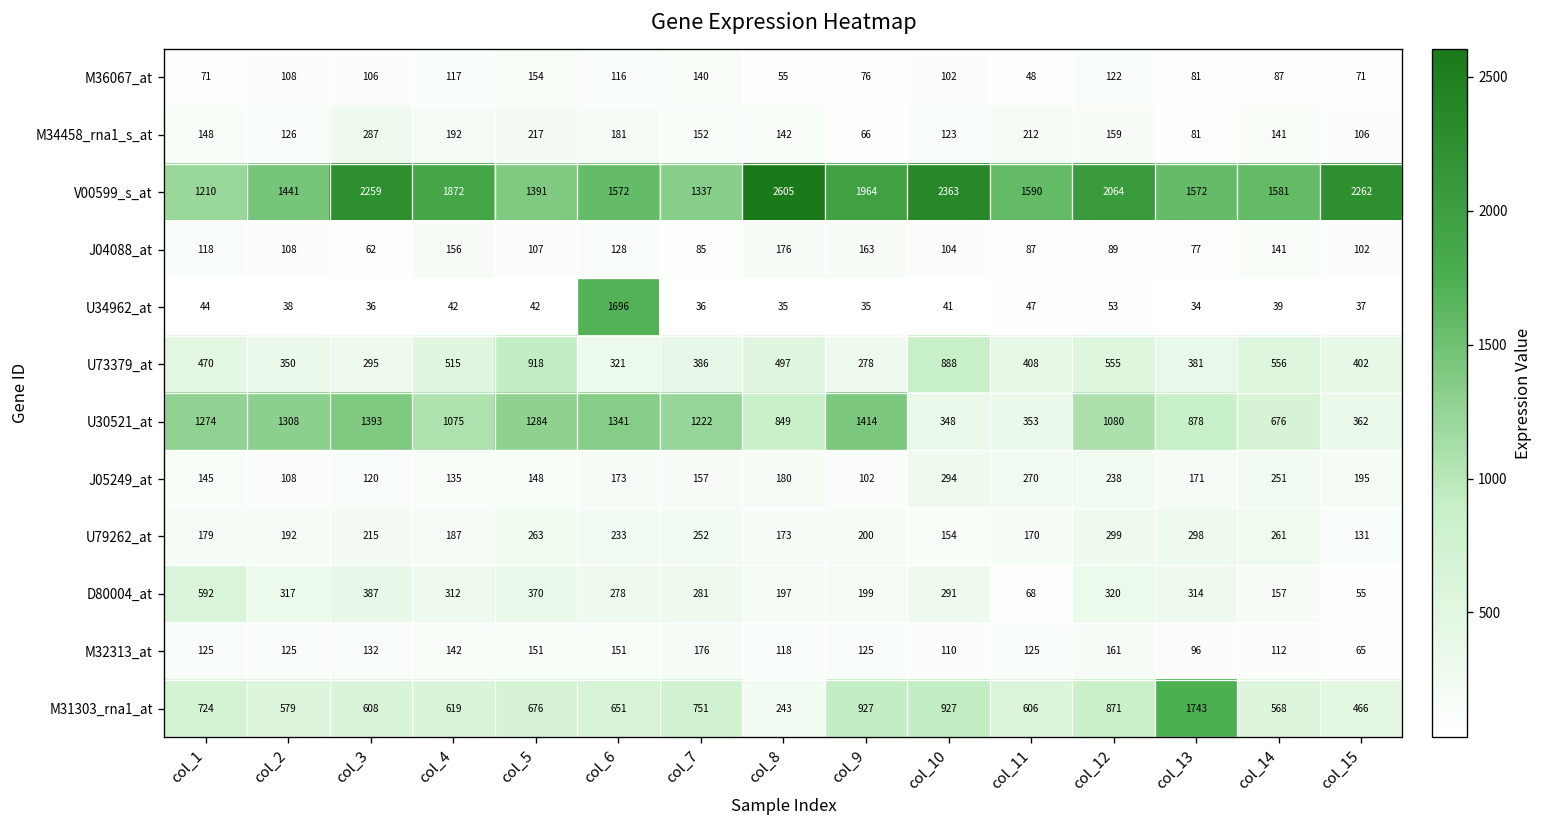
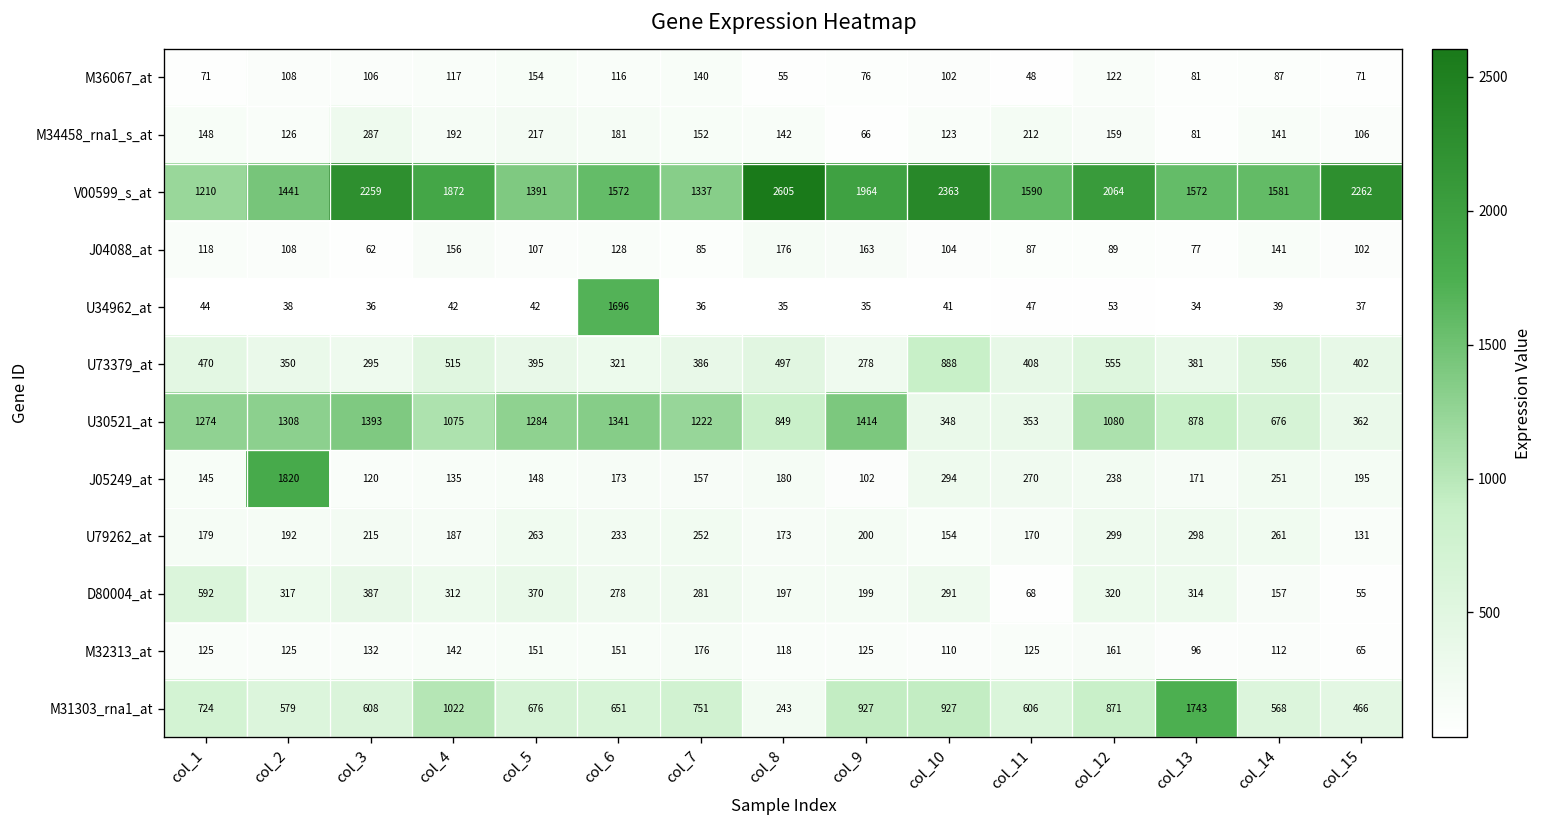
  {
    "M36067_at": {
      "col_1": 71,
      "col_2": 108,
      "col_3": 106,
      "col_4": 117,
      "col_5": 154,
      "col_6": 116,
      "col_7": 140,
      "col_8": 55,
      "col_9": 76,
      "col_10": 102,
      "col_11": 48,
      "col_12": 122,
      "col_13": 81,
      "col_14": 87,
      "col_15": 71
    },
    "M34458_rna1_s_at": {
      "col_1": 148,
      "col_2": 126,
      "col_3": 287,
      "col_4": 192,
      "col_5": 217,
      "col_6": 181,
      "col_7": 152,
      "col_8": 142,
      "col_9": 66,
      "col_10": 123,
      "col_11": 212,
      "col_12": 159,
      "col_13": 81,
      "col_14": 141,
      "col_15": 106
    },
    "V00599_s_at": {
      "col_1": 1210,
      "col_2": 1441,
      "col_3": 2259,
      "col_4": 1872,
      "col_5": 1391,
      "col_6": 1572,
      "col_7": 1337,
      "col_8": 2605,
      "col_9": 1964,
      "col_10": 2363,
      "col_11": 1590,
      "col_12": 2064,
      "col_13": 1572,
      "col_14": 1581,
      "col_15": 2262
    },
    "J04088_at": {
      "col_1": 118,
      "col_2": 108,
      "col_3": 62,
      "col_4": 156,
      "col_5": 107,
      "col_6": 128,
      "col_7": 85,
      "col_8": 176,
      "col_9": 163,
      "col_10": 104,
      "col_11": 87,
      "col_12": 89,
      "col_13": 77,
      "col_14": 141,
      "col_15": 102
    },
    "U34962_at": {
      "col_1": 44,
      "col_2": 38,
      "col_3": 36,
      "col_4": 42,
      "col_5": 42,
      "col_6": 1696,
      "col_7": 36,
      "col_8": 35,
      "col_9": 35,
      "col_10": 41,
      "col_11": 47,
      "col_12": 53,
      "col_13": 34,
      "col_14": 39,
      "col_15": 37
    },
    "U73379_at": {
      "col_1": 470,
      "col_2": 350,
      "col_3": 295,
      "col_4": 515,
-     "col_5": 918,
+     "col_5": 395,
      "col_6": 321,
      "col_7": 386,
      "col_8": 497,
      "col_9": 278,
      "col_10": 888,
      "col_11": 408,
      "col_12": 555,
      "col_13": 381,
      "col_14": 556,
      "col_15": 402
    },
    "U30521_at": {
      "col_1": 1274,
      "col_2": 1308,
      "col_3": 1393,
      "col_4": 1075,
      "col_5": 1284,
      "col_6": 1341,
      "col_7": 1222,
      "col_8": 849,
      "col_9": 1414,
      "col_10": 348,
      "col_11": 353,
      "col_12": 1080,
      "col_13": 878,
      "col_14": 676,
      "col_15": 362
    },
    "J05249_at": {
      "col_1": 145,
-     "col_2": 108,
+     "col_2": 1820,
      "col_3": 120,
      "col_4": 135,
      "col_5": 148,
      "col_6": 173,
      "col_7": 157,
      "col_8": 180,
      "col_9": 102,
      "col_10": 294,
      "col_11": 270,
      "col_12": 238,
      "col_13": 171,
      "col_14": 251,
      "col_15": 195
    },
    "U79262_at": {
      "col_1": 179,
      "col_2": 192,
      "col_3": 215,
      "col_4": 187,
      "col_5": 263,
      "col_6": 233,
      "col_7": 252,
      "col_8": 173,
      "col_9": 200,
      "col_10": 154,
      "col_11": 170,
      "col_12": 299,
      "col_13": 298,
      "col_14": 261,
      "col_15": 131
    },
    "D80004_at": {
      "col_1": 592,
      "col_2": 317,
      "col_3": 387,
      "col_4": 312,
      "col_5": 370,
      "col_6": 278,
      "col_7": 281,
      "col_8": 197,
      "col_9": 199,
      "col_10": 291,
      "col_11": 68,
      "col_12": 320,
      "col_13": 314,
      "col_14": 157,
      "col_15": 55
    },
    "M32313_at": {
      "col_1": 125,
      "col_2": 125,
      "col_3": 132,
      "col_4": 142,
      "col_5": 151,
      "col_6": 151,
      "col_7": 176,
      "col_8": 118,
      "col_9": 125,
      "col_10": 110,
      "col_11": 125,
      "col_12": 161,
      "col_13": 96,
      "col_14": 112,
      "col_15": 65
    },
    "M31303_rna1_at": {
      "col_1": 724,
      "col_2": 579,
      "col_3": 608,
-     "col_4": 619,
+     "col_4": 1022,
      "col_5": 676,
      "col_6": 651,
      "col_7": 751,
      "col_8": 243,
      "col_9": 927,
      "col_10": 927,
      "col_11": 606,
      "col_12": 871,
      "col_13": 1743,
      "col_14": 568,
      "col_15": 466
    }
  }
